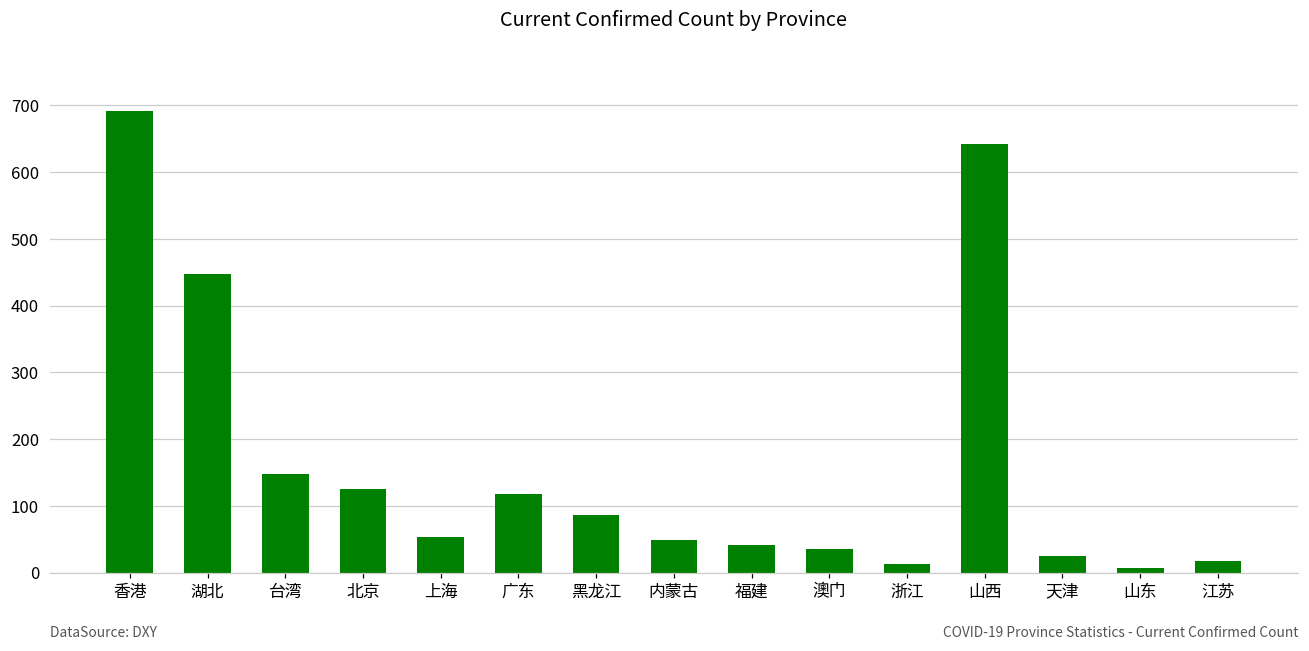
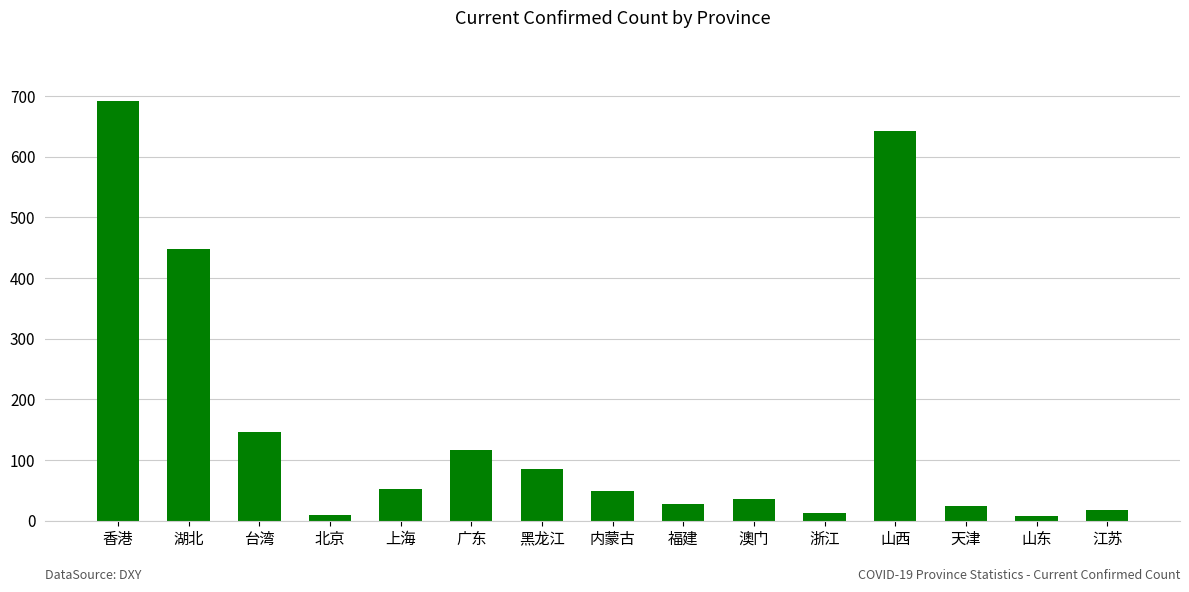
  {
    "香港": 690,
    "湖北": 450,
    "台湾": 150,
-   "北京": 130,
+   "北京": 10,
    "上海": 50,
    "广东": 120,
    "黑龙江": 90,
    "内蒙古": 50,
-   "福建": 40,
+   "福建": 30,
    "澳门": 40,
    "浙江": 10,
    "山西": 640,
    "天津": 30,
    "山东": 10,
    "江苏": 20
  }
